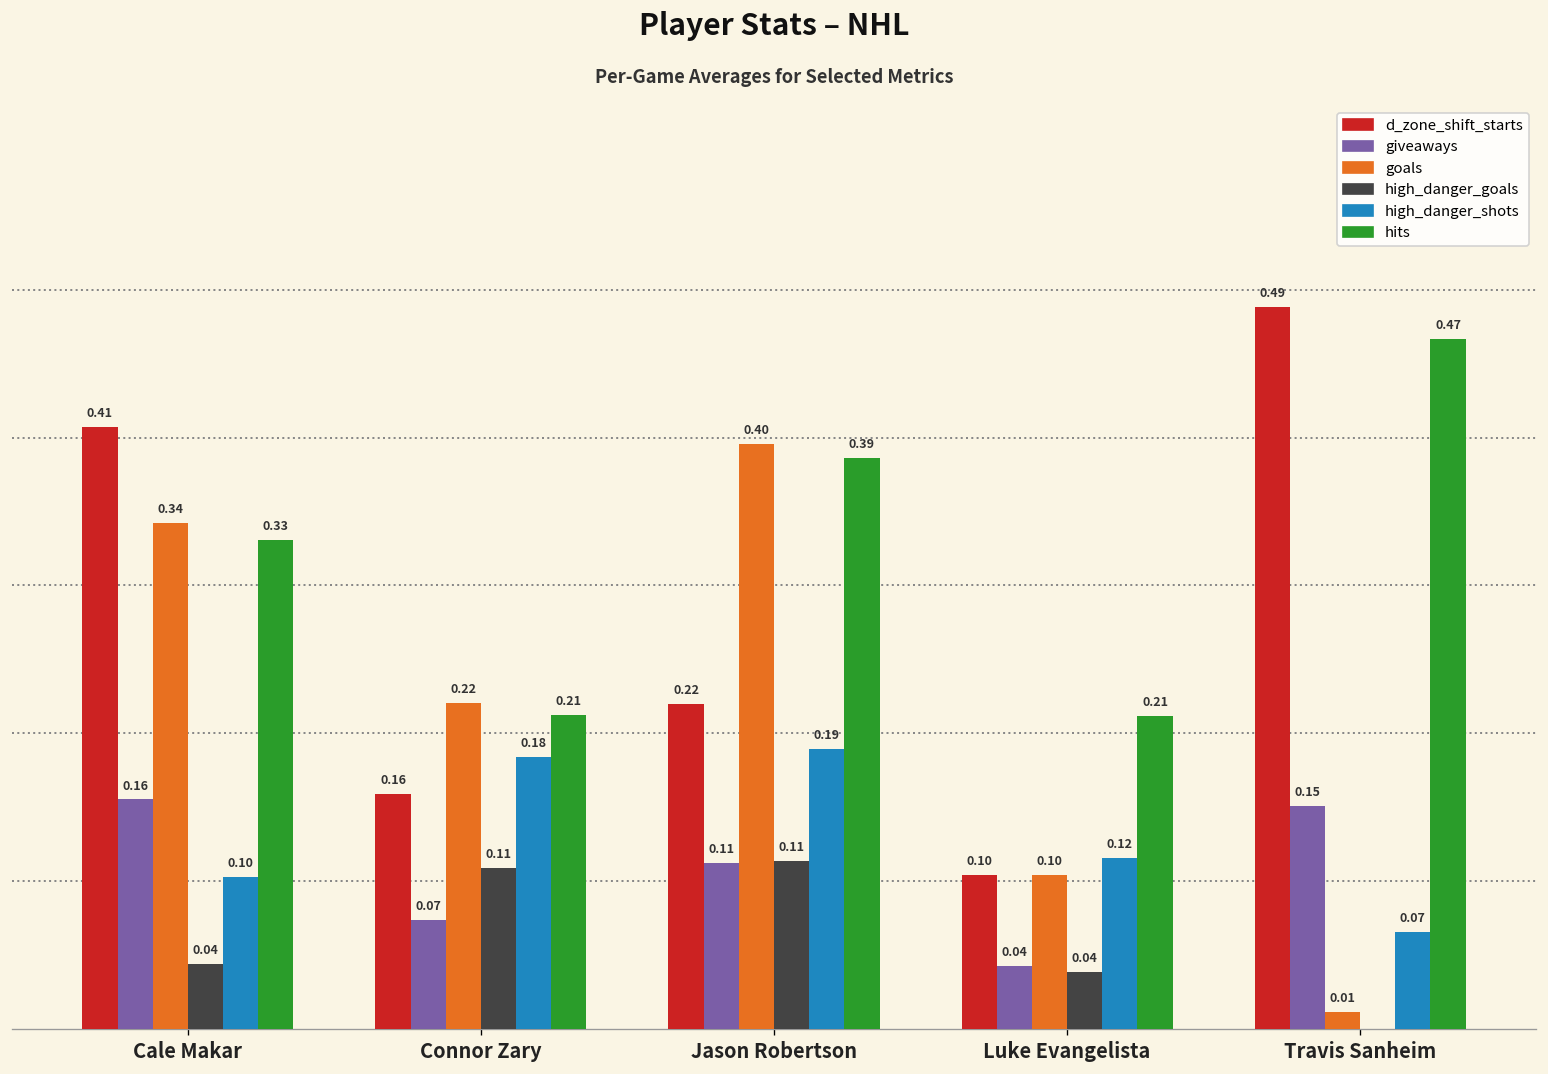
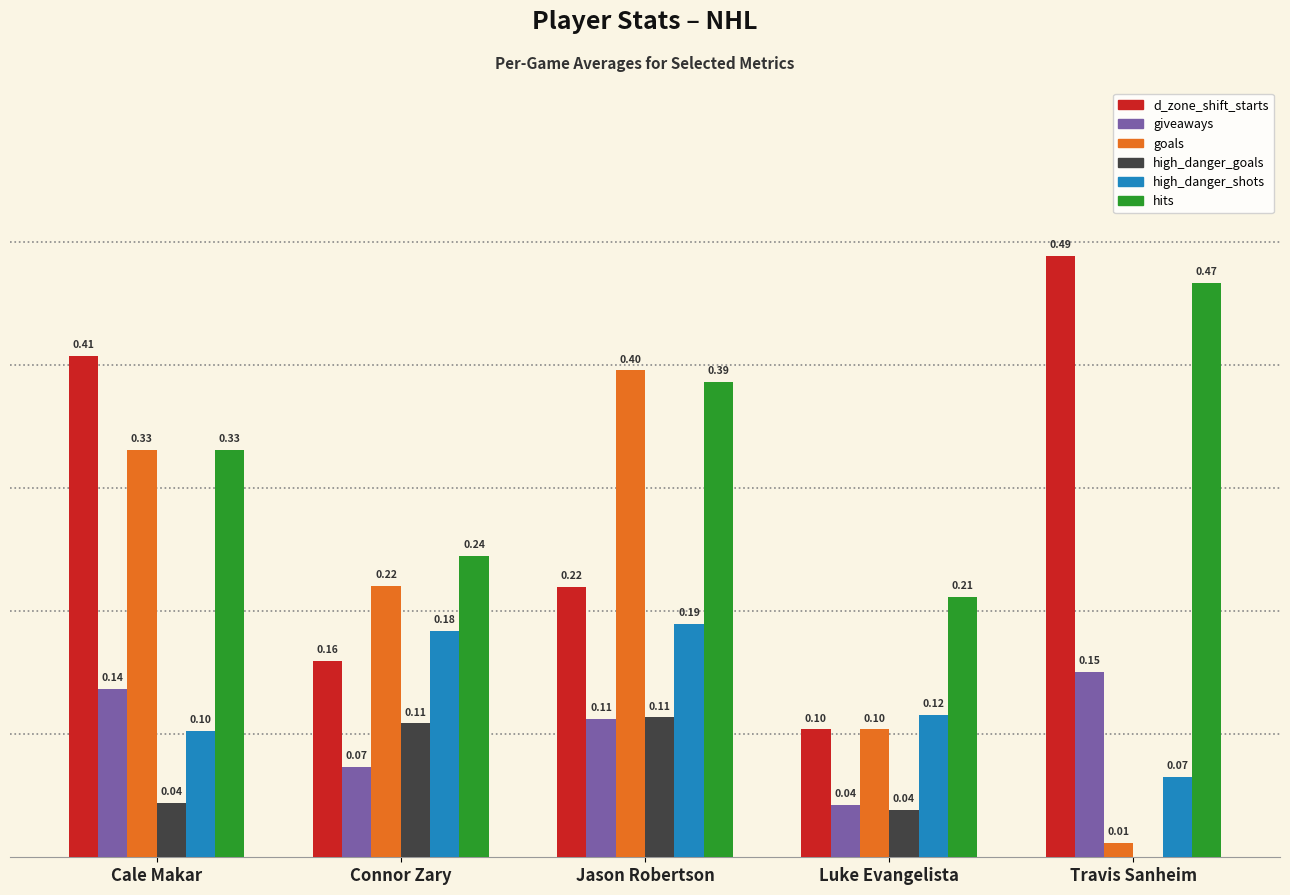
  {
    "d_zone_shift_starts": {
      "Cale Makar": 0.41,
      "Connor Zary": 0.16,
      "Jason Robertson": 0.22,
      "Luke Evangelista": 0.10,
      "Travis Sanheim": 0.49
    },
    "giveaways": {
-     "Cale Makar": 0.16,
+     "Cale Makar": 0.14,
      "Connor Zary": 0.07,
      "Jason Robertson": 0.11,
      "Luke Evangelista": 0.04,
      "Travis Sanheim": 0.15
    },
    "goals": {
-     "Cale Makar": 0.34,
+     "Cale Makar": 0.33,
      "Connor Zary": 0.22,
      "Jason Robertson": 0.40,
      "Luke Evangelista": 0.10,
      "Travis Sanheim": 0.01
    },
    "high_danger_goals": {
      "Cale Makar": 0.04,
      "Connor Zary": 0.11,
      "Jason Robertson": 0.11,
      "Luke Evangelista": 0.04
    },
    "high_danger_shots": {
      "Cale Makar": 0.10,
      "Connor Zary": 0.18,
      "Jason Robertson": 0.19,
      "Luke Evangelista": 0.12,
      "Travis Sanheim": 0.07
    },
    "hits": {
      "Cale Makar": 0.33,
-     "Connor Zary": 0.21,
+     "Connor Zary": 0.24,
      "Jason Robertson": 0.39,
      "Luke Evangelista": 0.21,
      "Travis Sanheim": 0.47
    }
  }
